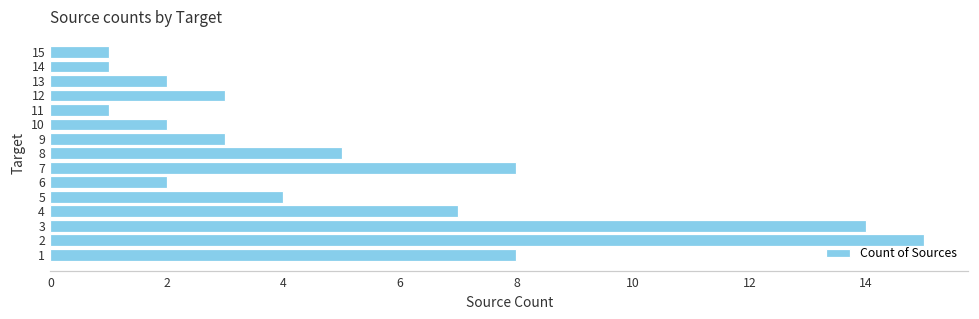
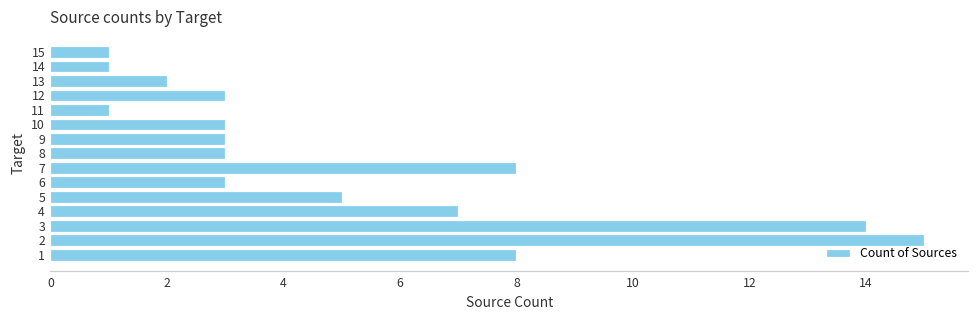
  {
    "15": 1,
    "14": 1,
    "13": 2,
    "12": 3,
    "11": 1,
-   "10": 2,
+   "10": 3,
    "9": 3,
-   "8": 5,
+   "8": 3,
    "7": 8,
-   "6": 2,
-   "5": 4,
+   "6": 3,
+   "5": 5,
    "4": 7,
    "3": 14,
    "2": 15,
    "1": 8
  }
